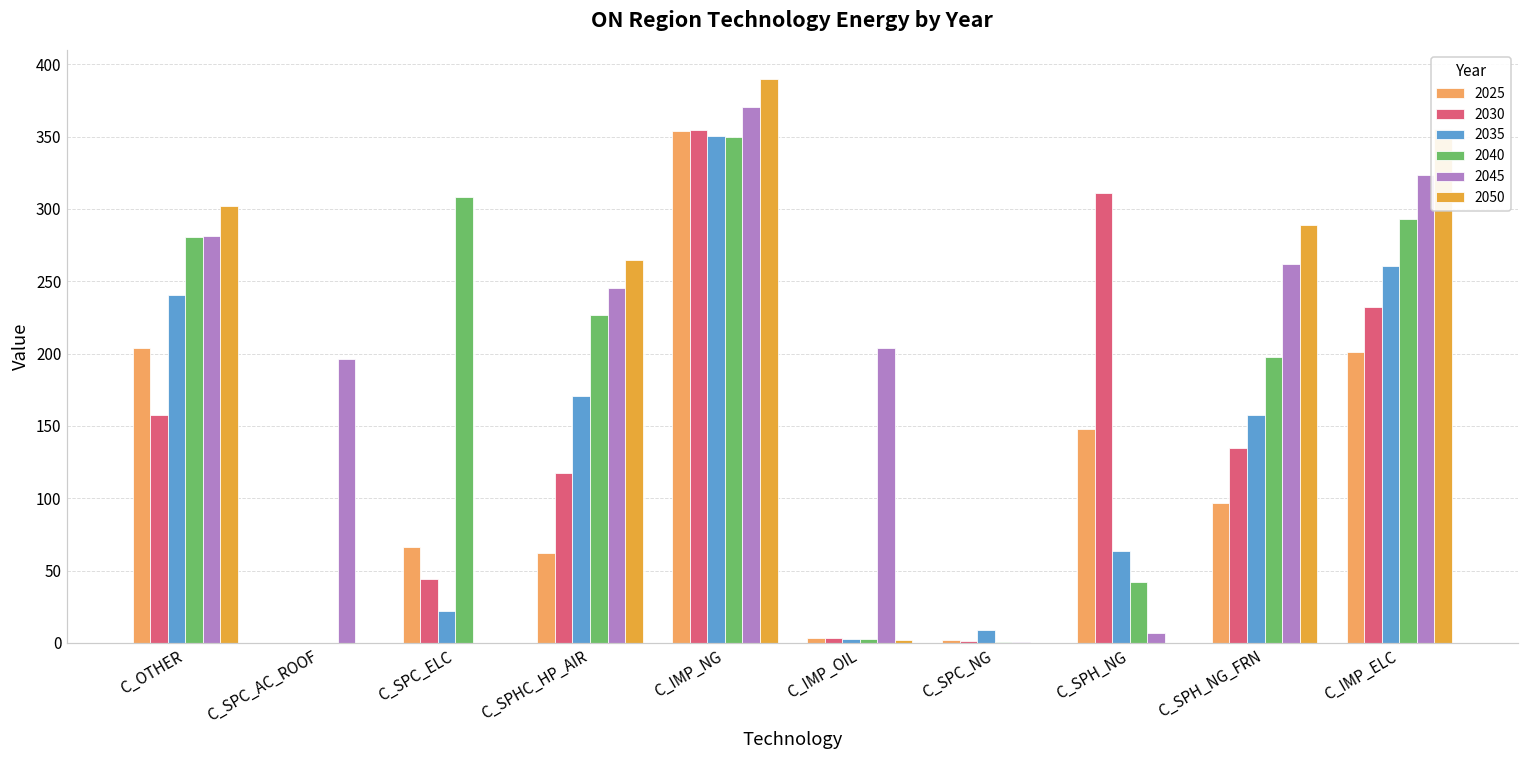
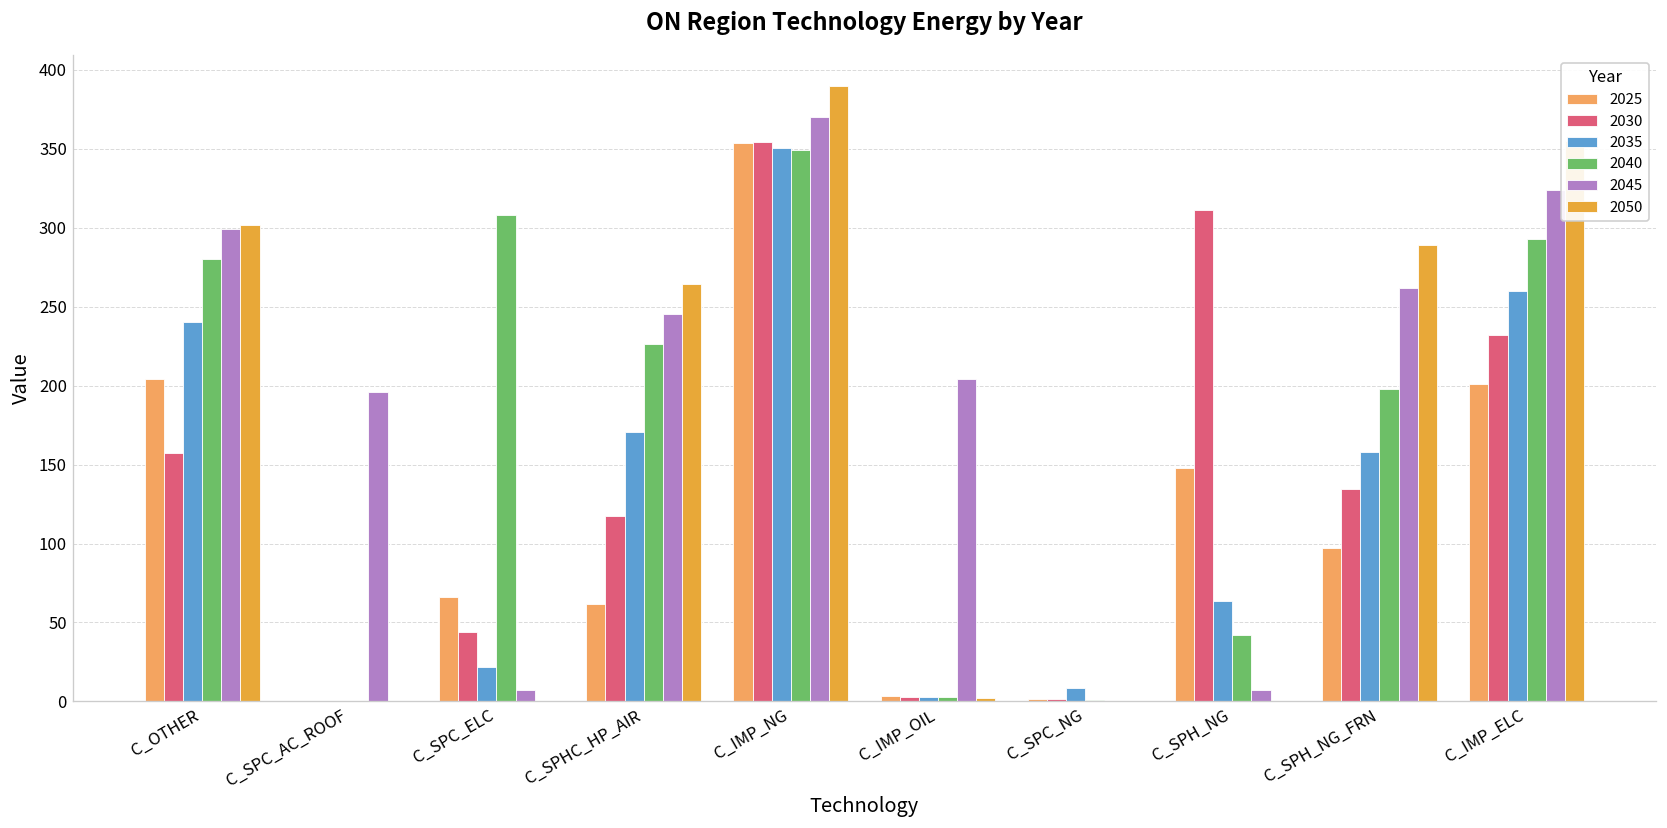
  {
    "2030": {
      "C_OTHER": 157,
      "C_SPC_ELC": 44,
      "C_SPHC_HP_AIR": 117,
      "C_IMP_NG": 354,
      "C_IMP_OIL": 3,
      "C_SPH_NG": 311,
      "C_SPH_NG_FRN": 135,
      "C_IMP_ELC": 232
    },
    "2035": {
      "C_OTHER": 240,
      "C_SPC_ELC": 22,
      "C_SPHC_HP_AIR": 171,
      "C_IMP_NG": 350,
      "C_IMP_OIL": 3,
      "C_SPC_NG": 9,
      "C_SPH_NG": 64,
      "C_SPH_NG_FRN": 158,
      "C_IMP_ELC": 260
    },
    "2040": {
      "C_OTHER": 280,
      "C_SPC_ELC": 308,
      "C_SPHC_HP_AIR": 227,
      "C_IMP_NG": 350,
      "C_IMP_OIL": 3,
      "C_SPH_NG": 42,
      "C_SPH_NG_FRN": 198,
      "C_IMP_ELC": 293
    },
    "2045": {
-     "C_OTHER": 281,
+     "C_OTHER": 299,
      "C_SPC_AC_ROOF": 196,
-     "C_SPC_ELC": 0,
+     "C_SPC_ELC": 7,
      "C_SPHC_HP_AIR": 246,
      "C_IMP_NG": 370,
      "C_IMP_OIL": 204,
      "C_SPH_NG": 7,
      "C_SPH_NG_FRN": 262,
      "C_IMP_ELC": 324
    }
  }
